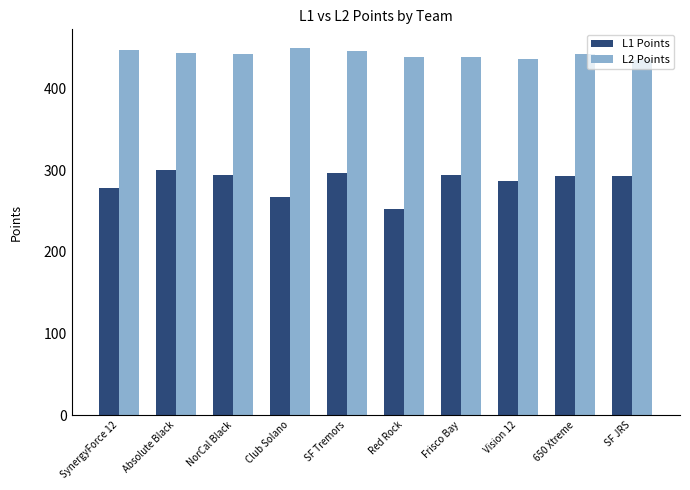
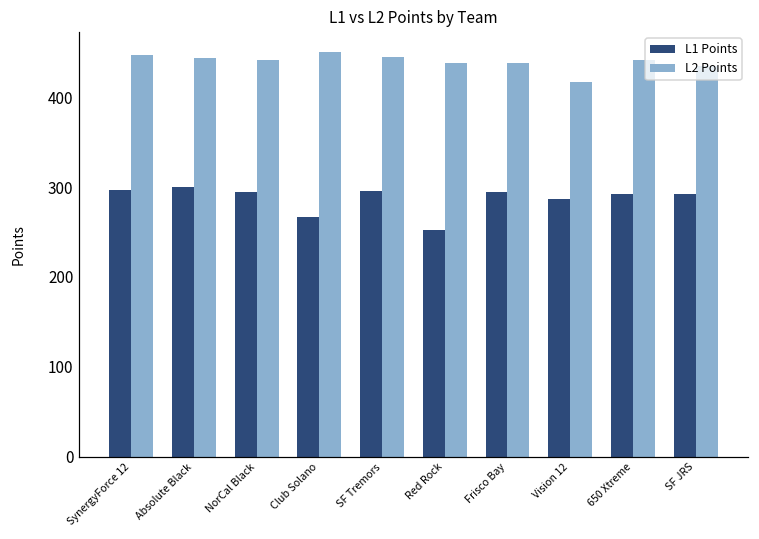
  {
    "L1 Points": {
-     "SynergyForce 12": 280,
+     "SynergyForce 12": 300,
      "Absolute Black": 300,
      "NorCal Black": 290,
      "Club Solano": 270,
      "SF Tremors": 300,
      "Red Rock": 250,
      "Frisco Bay": 290,
      "Vision 12": 290,
      "650 Xtreme": 290,
      "SF JRS": 290
    },
    "L2 Points": {
      "SynergyForce 12": 450,
      "Absolute Black": 440,
      "NorCal Black": 440,
      "Club Solano": 450,
      "SF Tremors": 450,
      "Red Rock": 440,
      "Frisco Bay": 440,
-     "Vision 12": 440,
+     "Vision 12": 420,
      "650 Xtreme": 440
    }
  }
